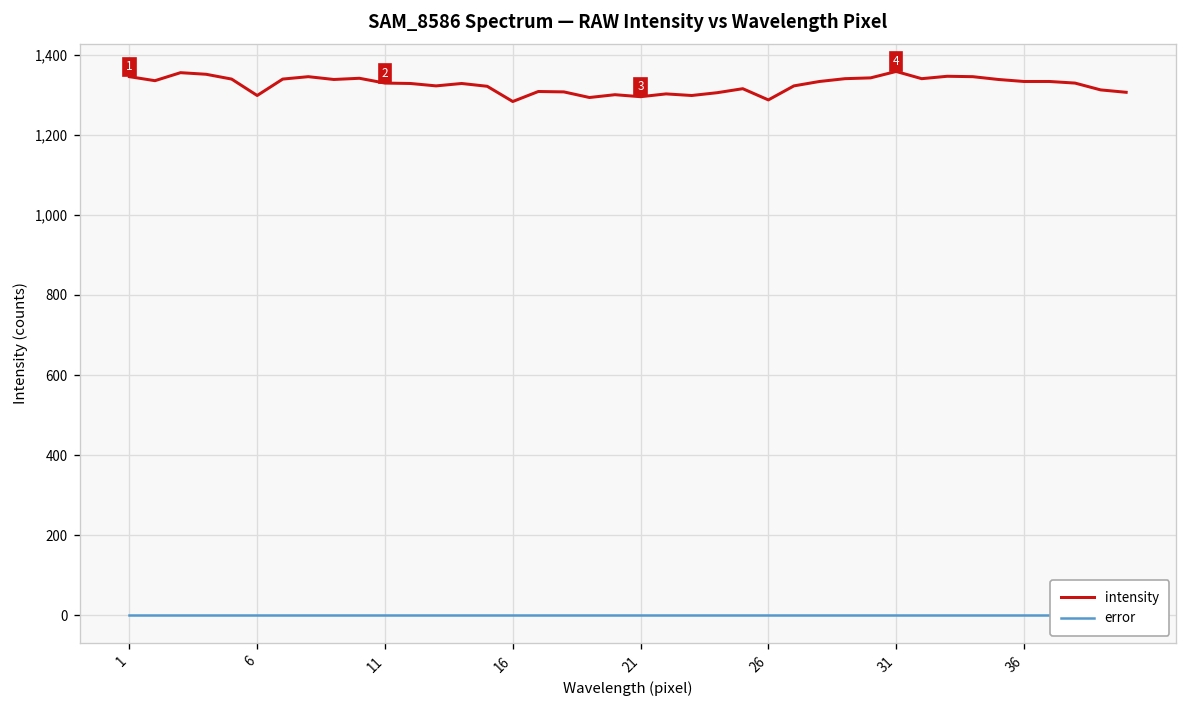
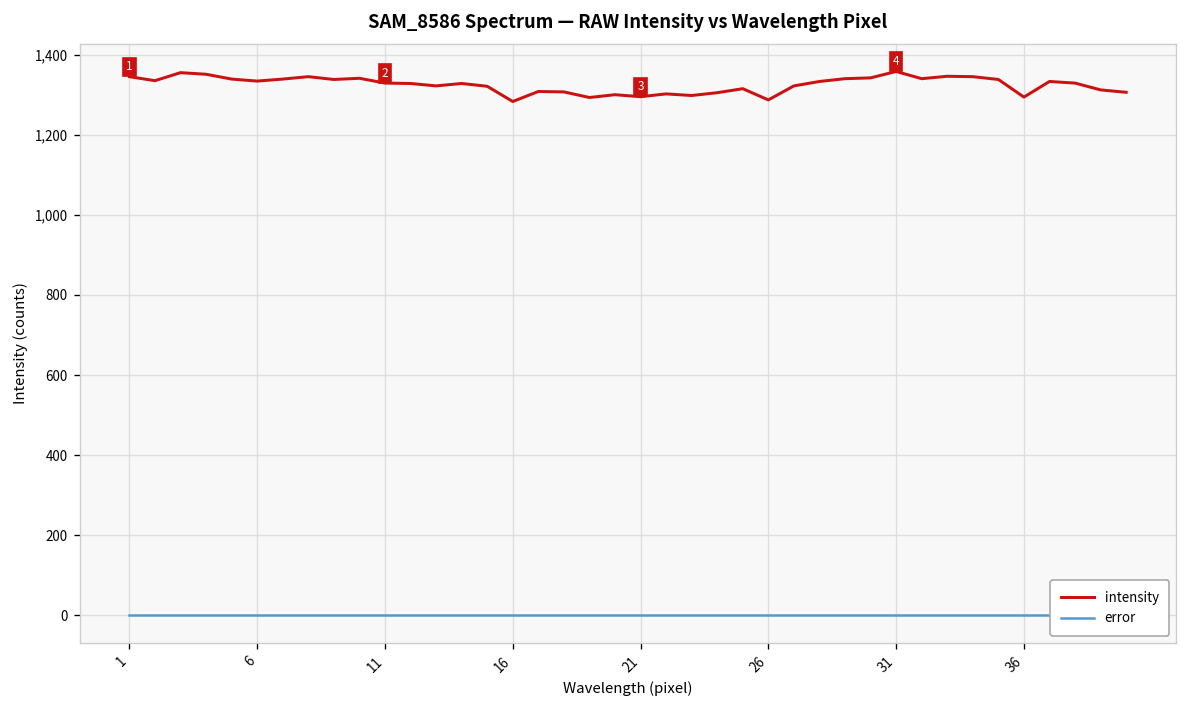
  {
    "intensity": {
-     "6": "1,300",
+     "6": "1,330",
      "16": "1,280",
      "26": "1,290",
-     "36": "1,330"
+     "36": "1,290"
    },
    "error": {
      "1": "0",
      "6": "0",
      "11": "0",
      "16": "0",
      "21": "0",
      "26": "0",
      "31": "0",
      "36": "0"
    }
  }
